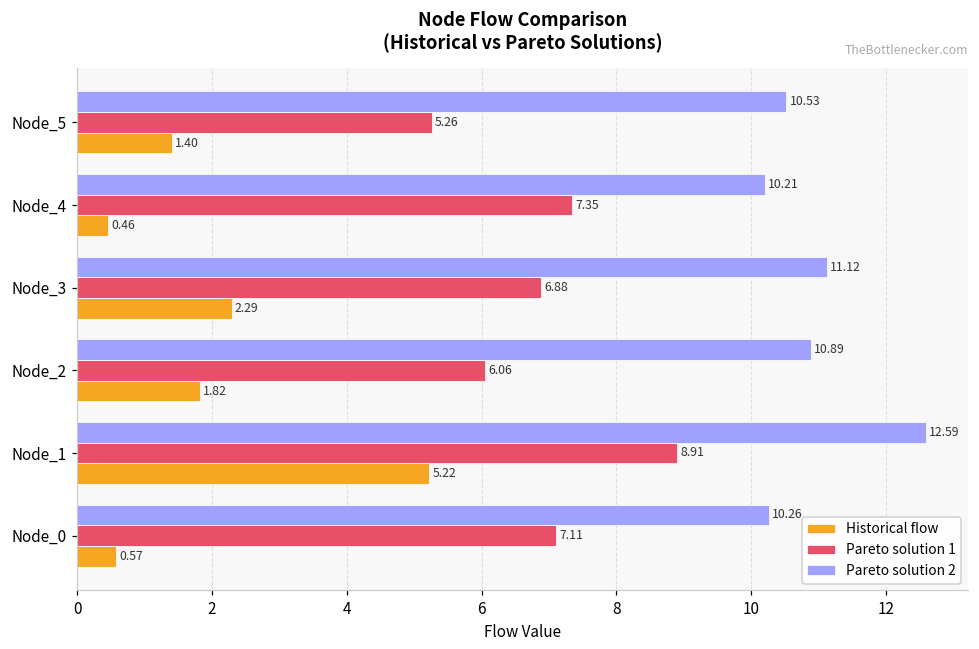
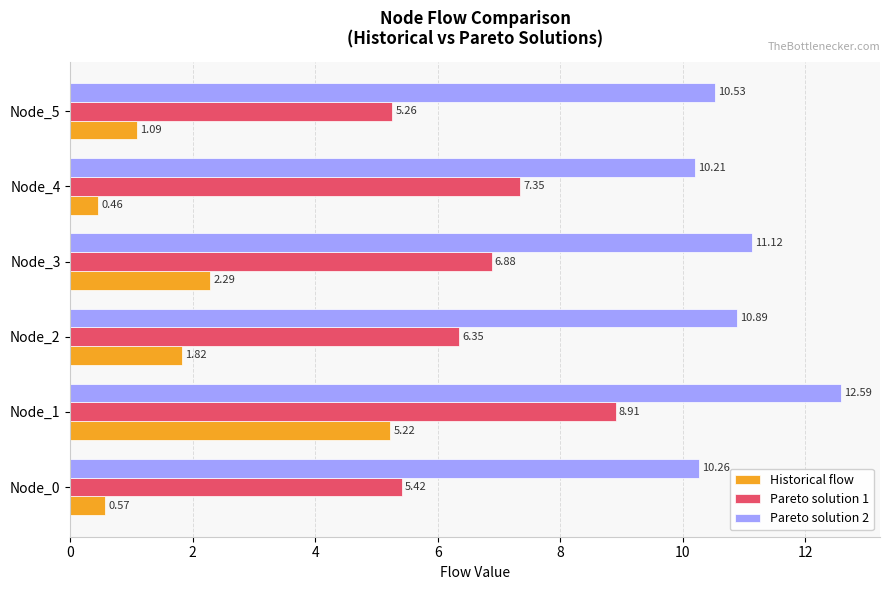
  {
    "Historical flow": {
-     "Node_5": 1.40,
+     "Node_5": 1.09,
      "Node_4": 0.46,
      "Node_3": 2.29,
      "Node_2": 1.82,
      "Node_1": 5.22,
      "Node_0": 0.57
    },
    "Pareto solution 1": {
      "Node_5": 5.26,
      "Node_4": 7.35,
      "Node_3": 6.88,
-     "Node_2": 6.06,
+     "Node_2": 6.35,
      "Node_1": 8.91,
-     "Node_0": 7.11
+     "Node_0": 5.42
    },
    "Pareto solution 2": {
      "Node_5": 10.53,
      "Node_4": 10.21,
      "Node_3": 11.12,
      "Node_2": 10.89,
      "Node_1": 12.59
    }
  }
